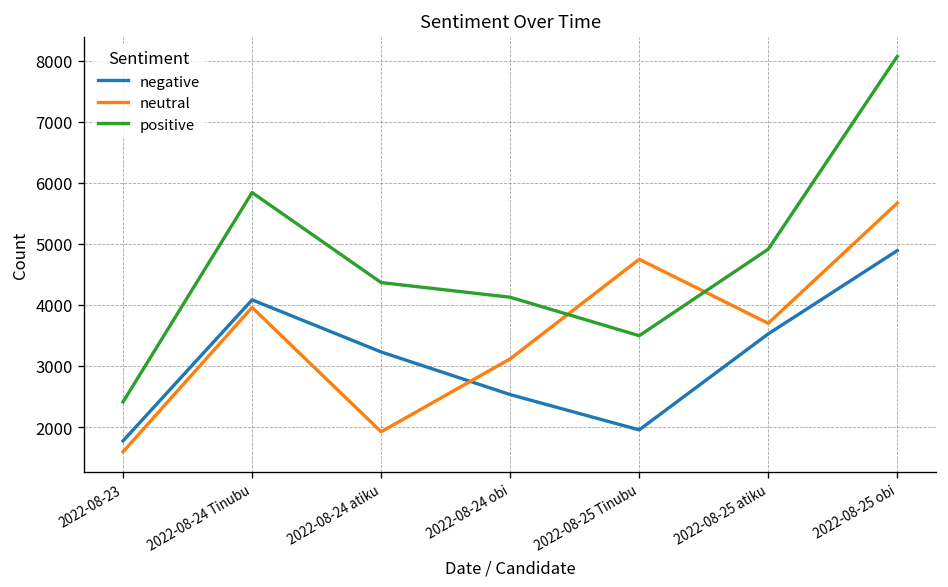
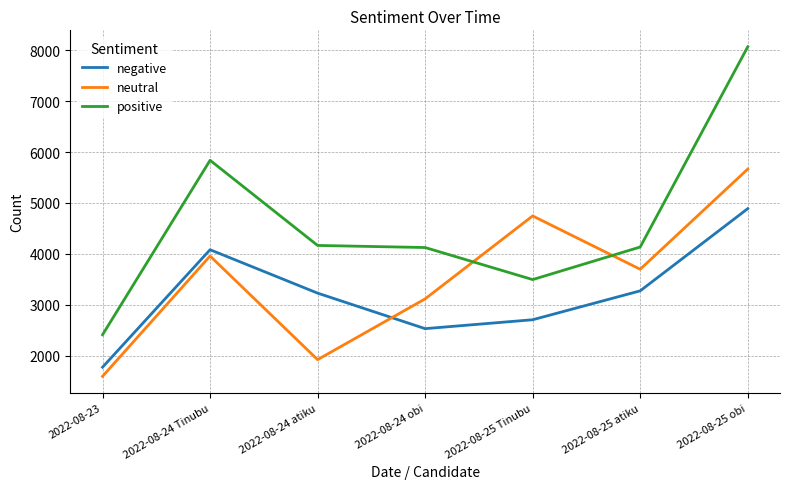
  {
    "negative": {
      "2022-08-23": 1800,
      "2022-08-24 Tinubu": 4100,
      "2022-08-24 atiku": 3200,
      "2022-08-24 obi": 2500,
-     "2022-08-25 Tinubu": 2000,
-     "2022-08-25 atiku": 3500,
+     "2022-08-25 Tinubu": 2700,
+     "2022-08-25 atiku": 3300,
      "2022-08-25 obi": 4900
    },
    "neutral": {
      "2022-08-23": 1600,
      "2022-08-24 Tinubu": 4000,
      "2022-08-24 atiku": 1900,
      "2022-08-24 obi": 3100,
      "2022-08-25 Tinubu": 4700,
      "2022-08-25 atiku": 3700,
      "2022-08-25 obi": 5700
    },
    "positive": {
      "2022-08-23": 2400,
      "2022-08-24 Tinubu": 5800,
-     "2022-08-24 atiku": 4400,
+     "2022-08-24 atiku": 4200,
      "2022-08-24 obi": 4100,
      "2022-08-25 Tinubu": 3500,
-     "2022-08-25 atiku": 4900,
+     "2022-08-25 atiku": 4100,
      "2022-08-25 obi": 8100
    }
  }
